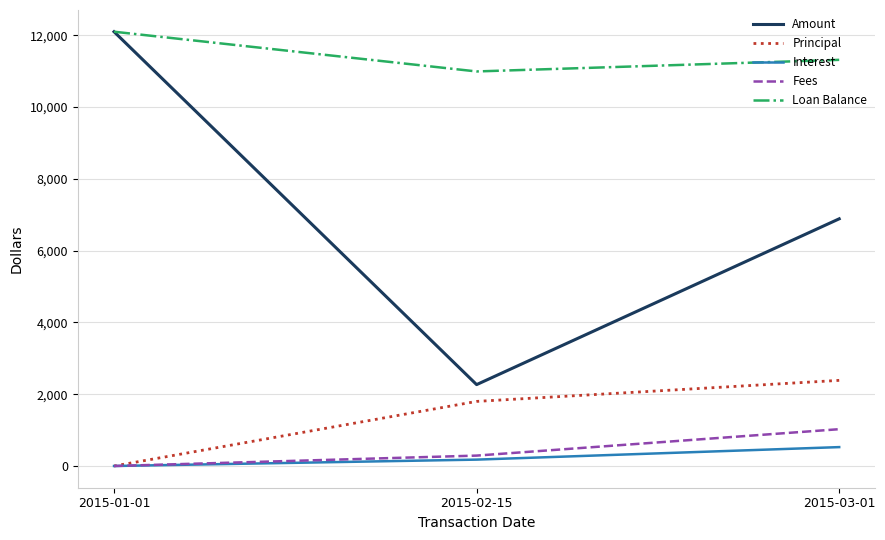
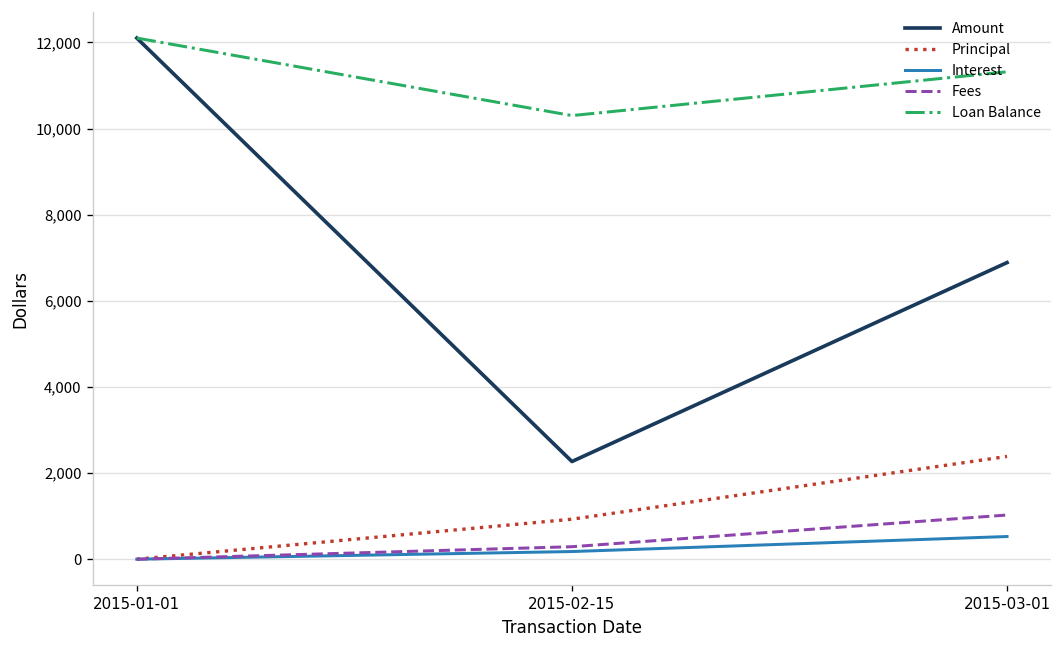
  {
    "Amount": {
      "2015-02-15": "2,300",
      "2015-03-01": "6,900"
    },
    "Principal": {
-     "2015-02-15": "1,800",
+     "2015-02-15": "900",
      "2015-03-01": "2,400"
    },
    "Interest": {
      "2015-02-15": "200",
      "2015-03-01": "500"
    },
    "Fees": {
      "2015-02-15": "300",
      "2015-03-01": "1,000"
    },
    "Loan Balance": {
-     "2015-02-15": "11,000",
+     "2015-02-15": "10,300",
      "2015-03-01": "11,300"
    }
  }
